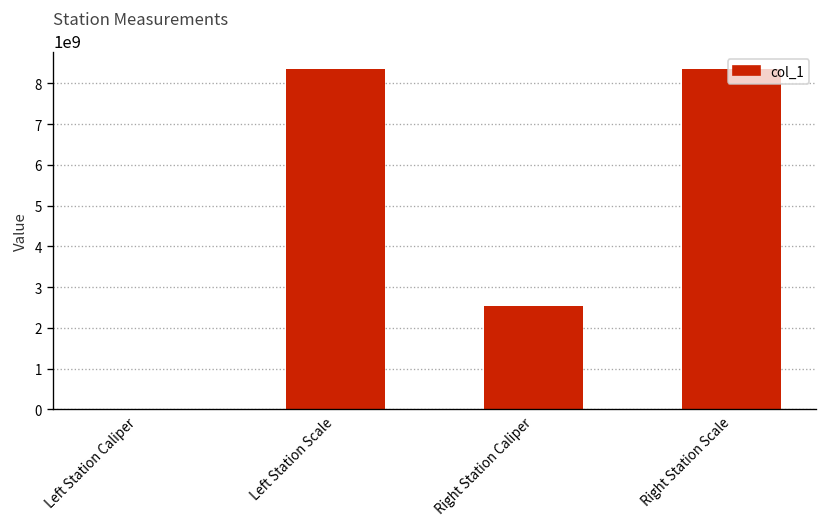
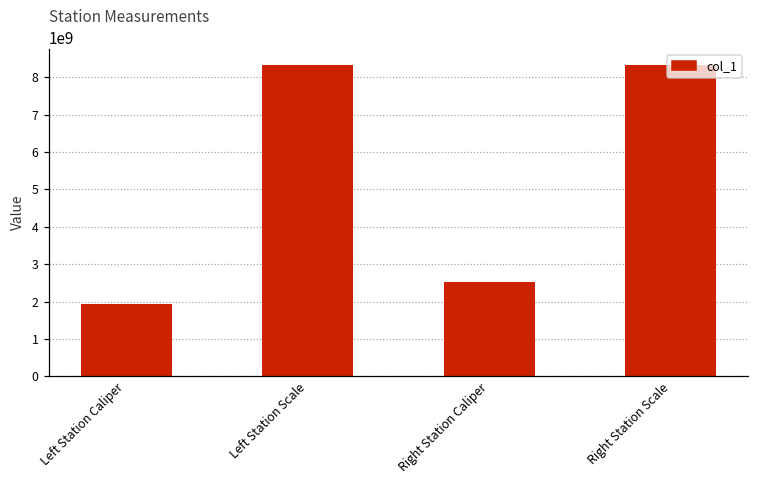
  {
-   "Left Station Caliper": 0,
+   "Left Station Caliper": 1900000000,
    "Left Station Scale": 8300000000,
    "Right Station Caliper": 2500000000
  }
